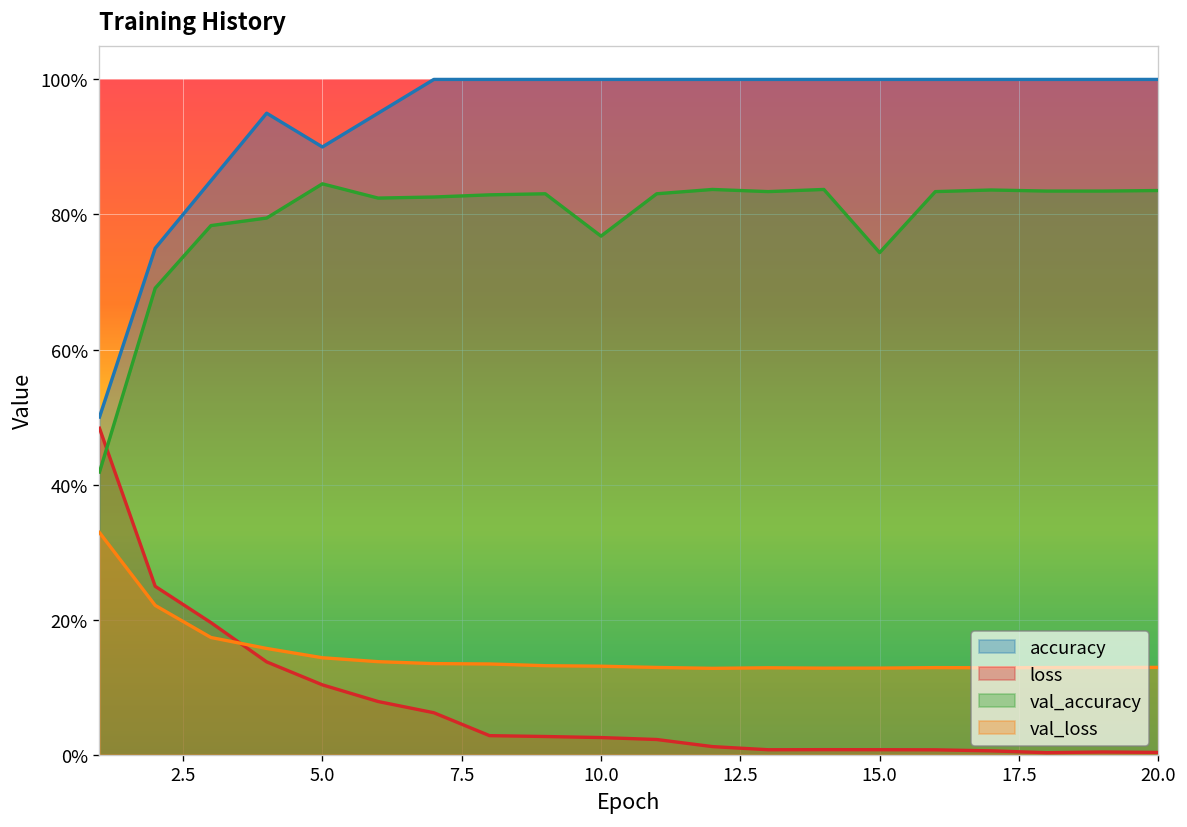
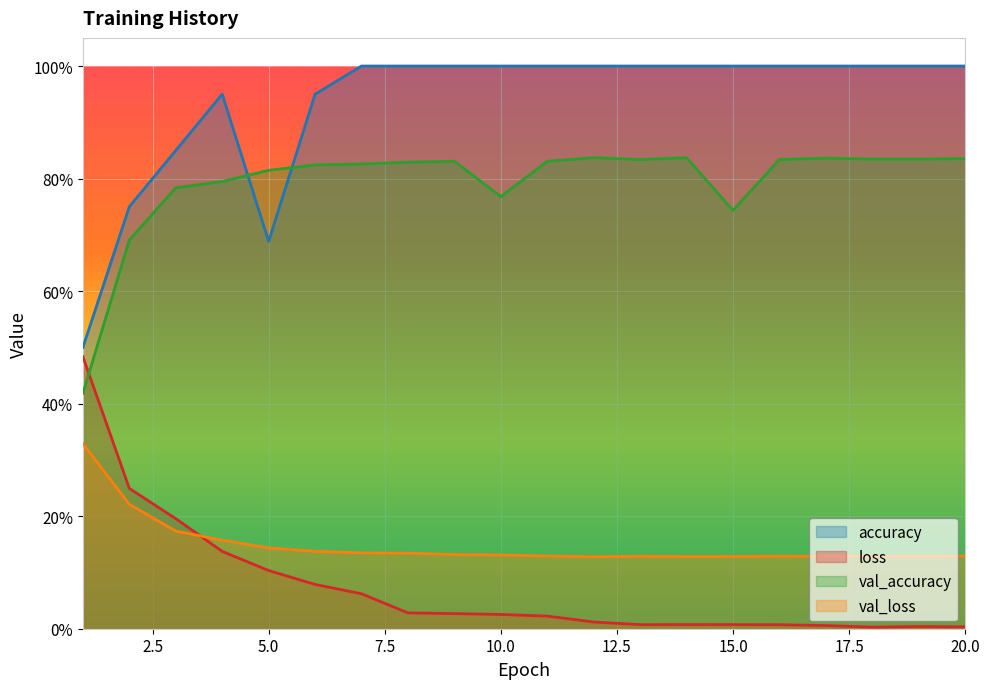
  {
    "accuracy": {
-     "5.0": "90%",
+     "5.0": "69%",
      "10.0": "100%",
      "15.0": "100%",
      "20.0": "100%"
    },
    "val_accuracy": {
-     "5.0": "85%",
+     "5.0": "81%",
      "10.0": "77%",
      "15.0": "74%",
      "20.0": "84%"
    }
  }
